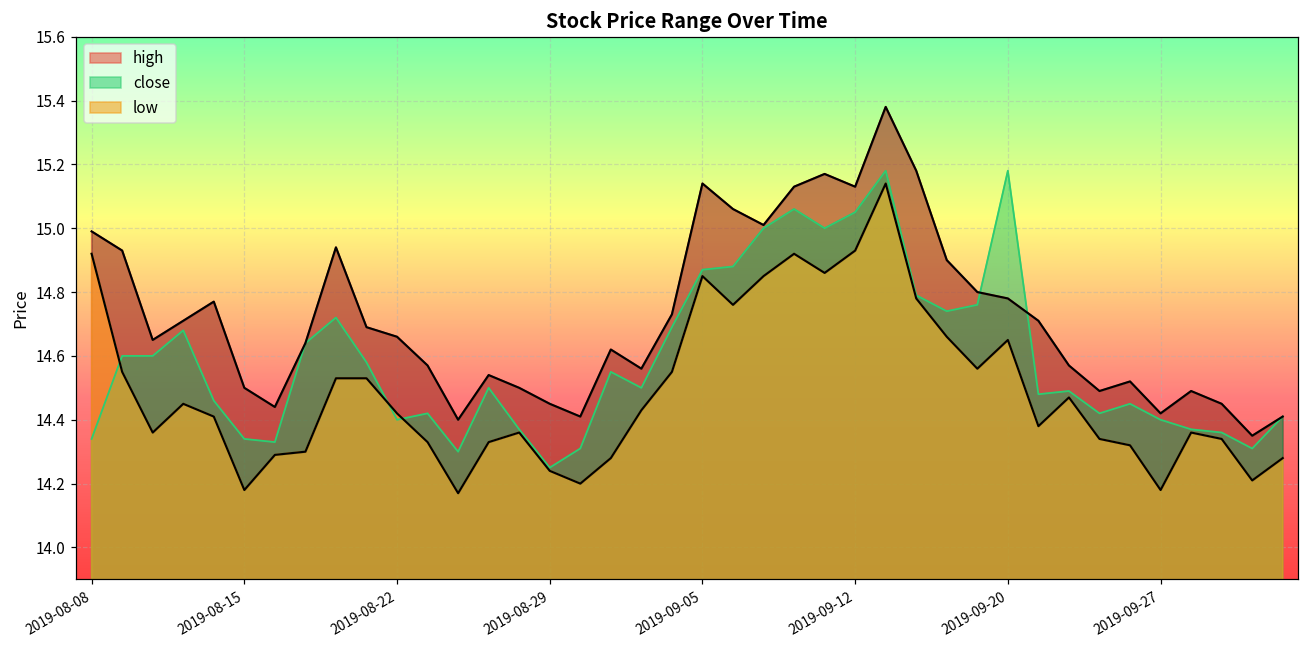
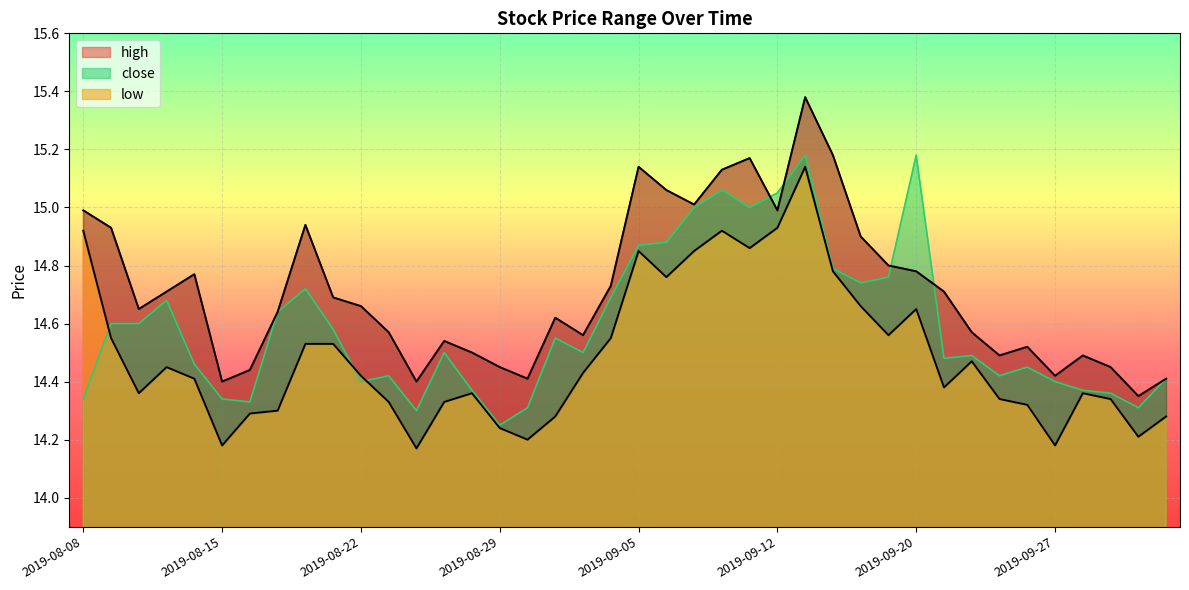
  {
    "high": {
      "2019-08-08": 14.99,
-     "2019-08-15": 14.5,
+     "2019-08-15": 14.4,
      "2019-08-22": 14.66,
      "2019-08-29": 14.45,
      "2019-09-05": 15.14,
-     "2019-09-12": 15.13,
+     "2019-09-12": 14.99,
      "2019-09-20": 14.78,
      "2019-09-27": 14.42
    },
    "close": {
      "2019-08-08": 14.34,
      "2019-08-15": 14.34,
      "2019-08-22": 14.40,
      "2019-08-29": 14.25,
      "2019-09-05": 14.87,
      "2019-09-12": 15.05,
      "2019-09-20": 15.18,
      "2019-09-27": 14.40
    },
    "low": {
      "2019-08-08": 14.92,
      "2019-08-15": 14.18,
      "2019-08-22": 14.42,
      "2019-08-29": 14.24,
      "2019-09-05": 14.85,
      "2019-09-12": 14.93,
      "2019-09-20": 14.65,
      "2019-09-27": 14.18
    }
  }
